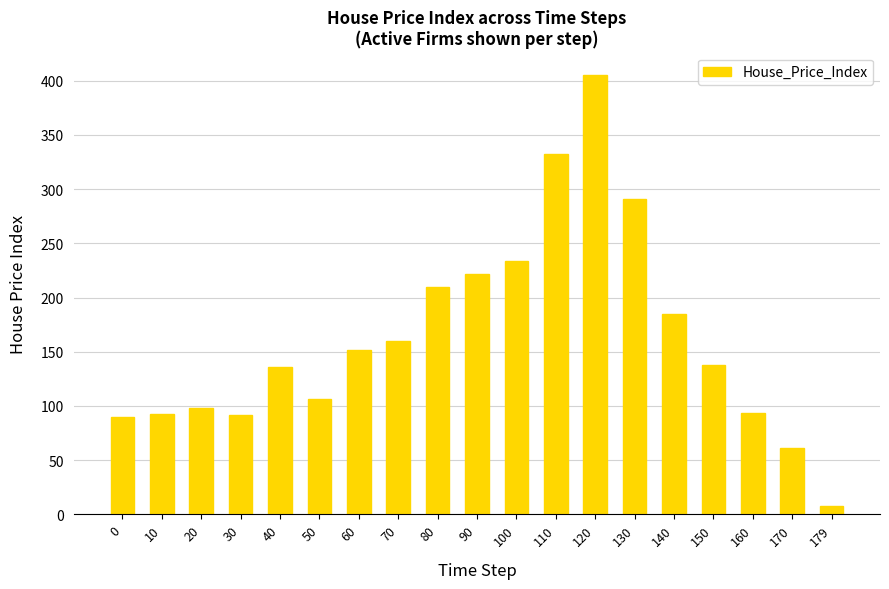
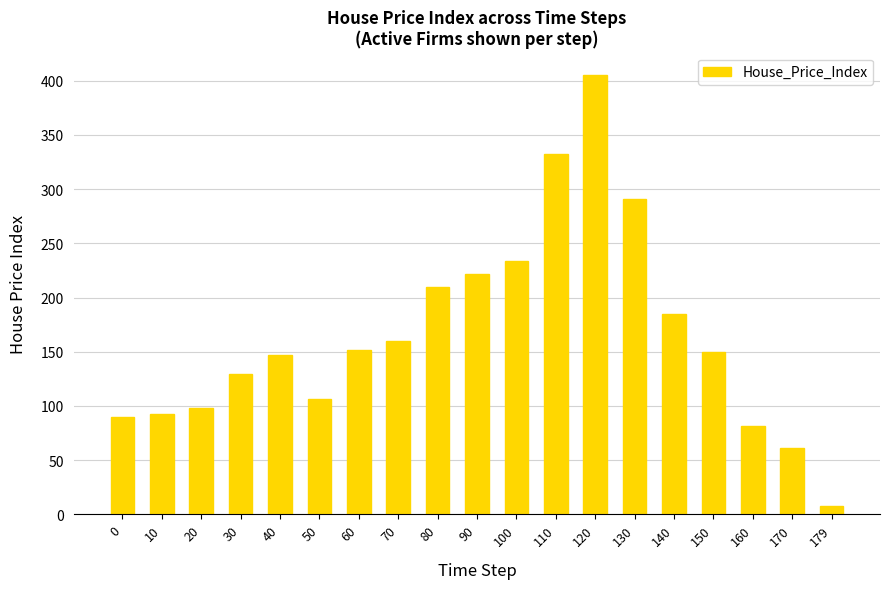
  {
    "0": 90,
    "10": 93,
    "20": 98,
-   "30": 91,
-   "40": 136,
+   "30": 129,
+   "40": 147,
    "50": 107,
    "60": 151,
    "70": 160,
    "80": 210,
    "90": 222,
    "100": 234,
    "110": 333,
    "120": 406,
    "130": 291,
    "140": 185,
-   "150": 137,
-   "160": 94,
+   "150": 150,
+   "160": 82,
    "170": 61,
    "179": 8
  }
